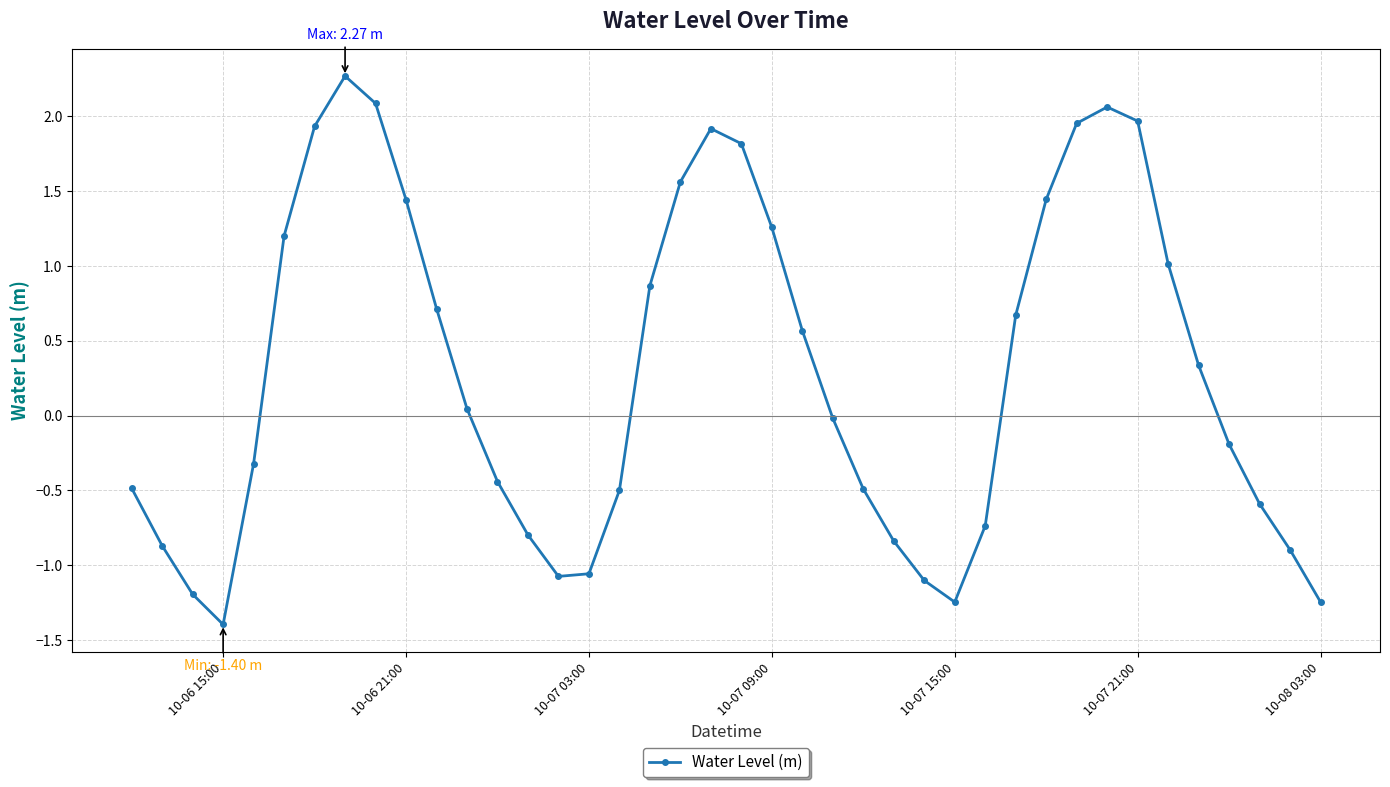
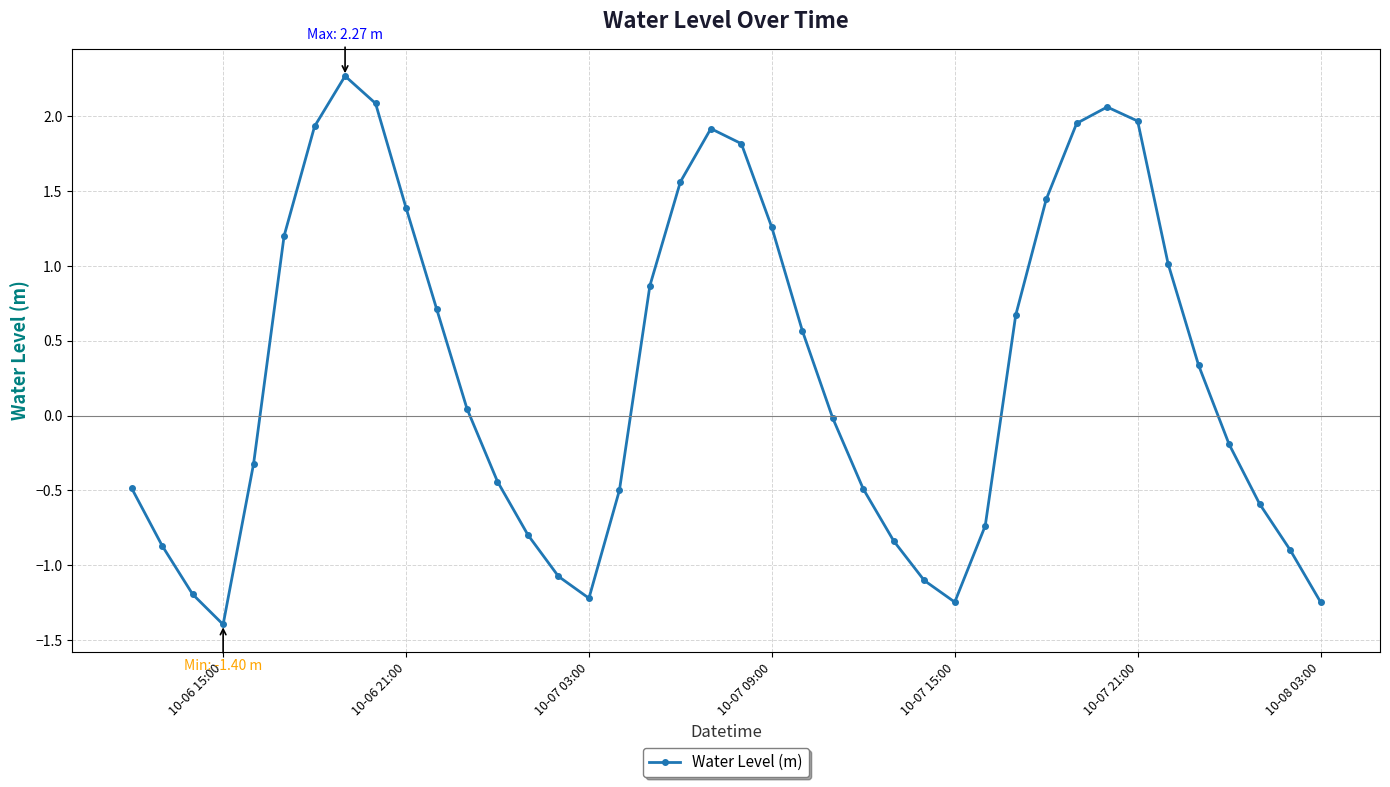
  {
-   "10-06 21:00": 1.44,
-   "10-07 03:00": -1.06,
+   "10-06 21:00": 1.39,
+   "10-07 03:00": -1.22,
    "10-07 09:00": 1.26,
    "10-07 15:00": -1.25,
    "10-07 21:00": 1.97,
    "10-08 03:00": -1.25
  }
